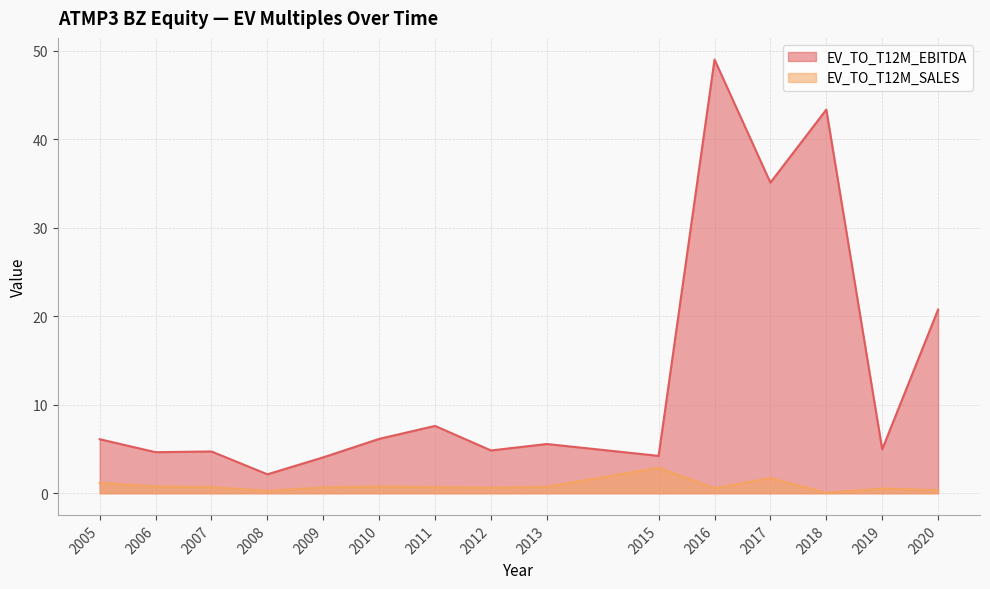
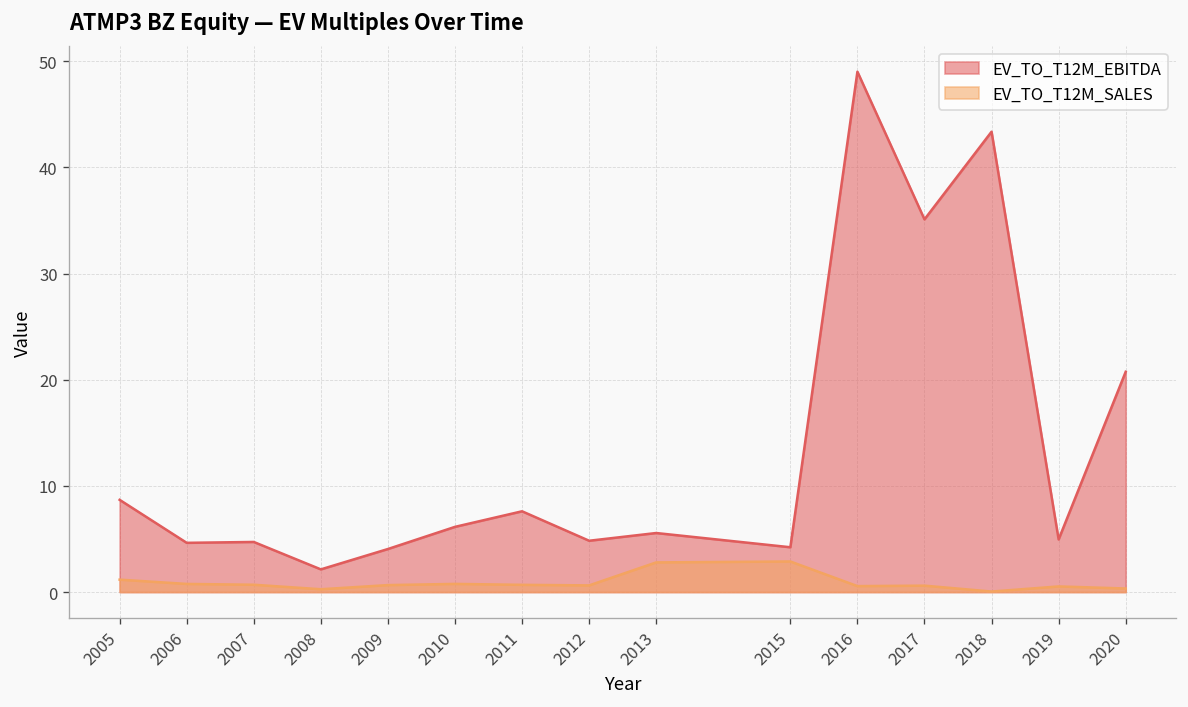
  {
    "EV_TO_T12M_EBITDA": {
-     "2005": 6,
+     "2005": 9,
      "2006": 5,
      "2007": 5,
      "2008": 2,
      "2009": 4,
      "2010": 6,
      "2011": 8,
      "2012": 5,
      "2013": 6,
      "2015": 4,
      "2016": 49,
      "2017": 35,
      "2018": 43,
      "2019": 5,
      "2020": 21
    },
    "EV_TO_T12M_SALES": {
      "2005": 1,
      "2006": 1,
      "2007": 1,
      "2008": 0,
      "2009": 1,
      "2010": 1,
      "2011": 1,
      "2012": 1,
-     "2013": 1,
+     "2013": 3,
      "2015": 3,
      "2016": 1,
-     "2017": 2,
+     "2017": 1,
      "2018": 0,
      "2019": 1,
      "2020": 0
    }
  }
